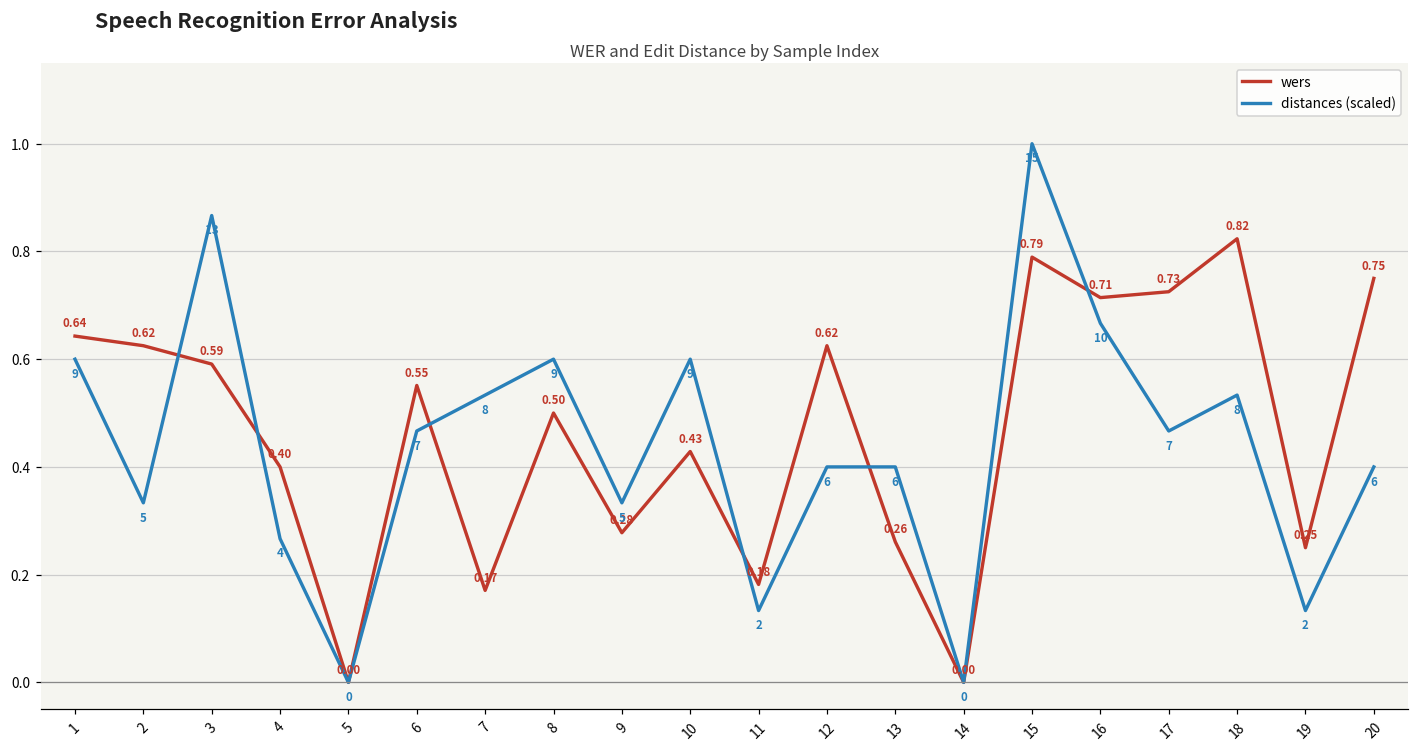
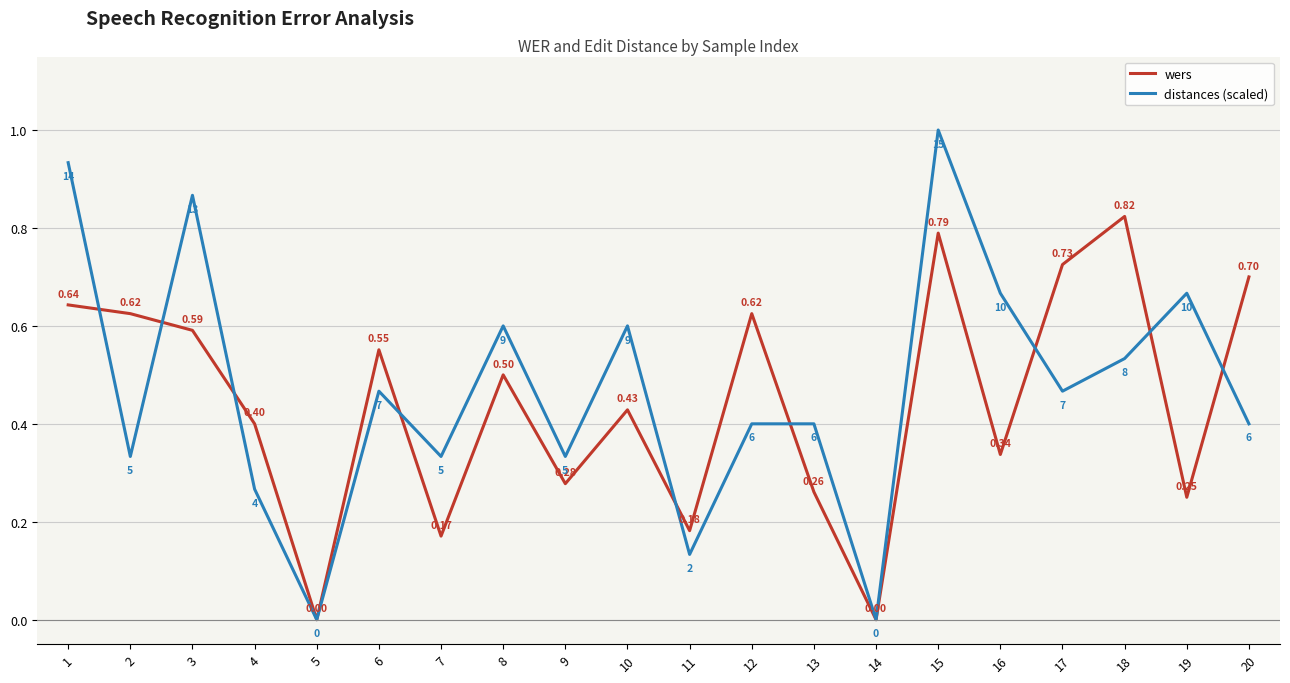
  {
    "wers": {
      "1": 0.64,
      "2": 0.62,
      "3": 0.59,
      "4": 0.40,
      "6": 0.55,
      "7": 0.17,
      "8": 0.50,
      "10": 0.43,
      "11": 0.18,
      "12": 0.62,
      "13": 0.26,
      "15": 0.79,
-     "16": 0.71,
+     "16": 0.34,
      "17": 0.73,
      "18": 0.82,
      "19": 0.25,
-     "20": 0.75
+     "20": 0.70
    },
    "distances (scaled)": {
-     "1": 9,
-     "7": 8,
-     "19": 2
+     "1": 14,
+     "7": 5,
+     "19": 10
    }
  }
